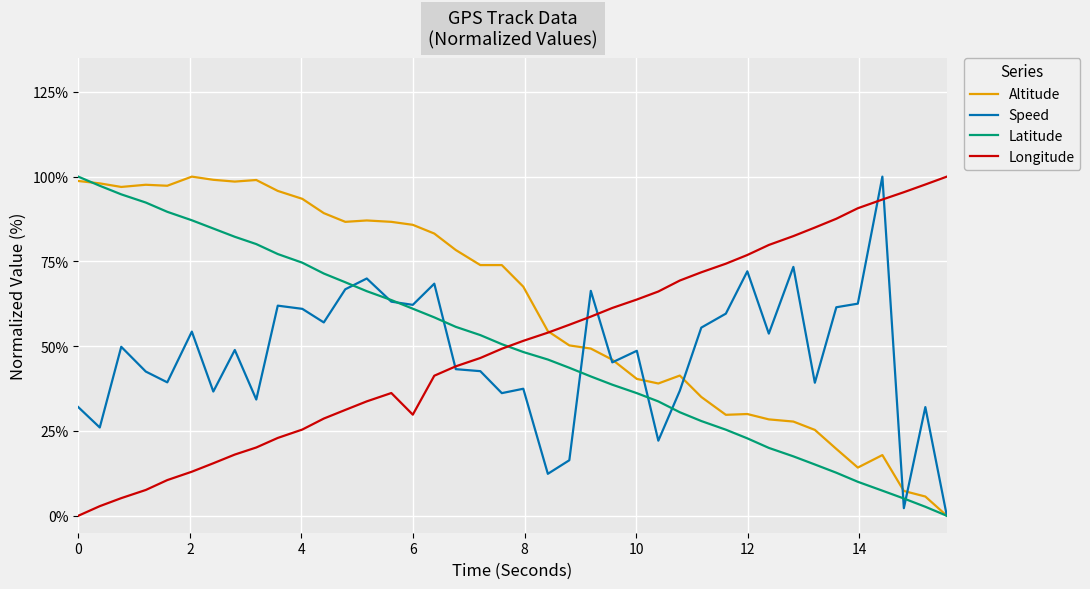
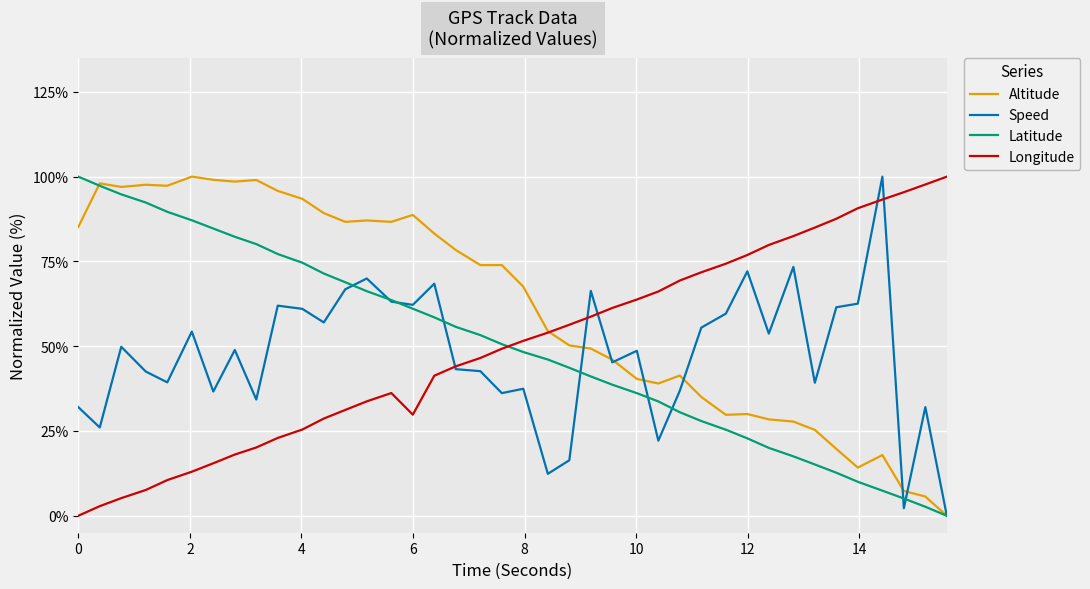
  {
    "Altitude": {
-     "0": "99%",
-     "6": "86%"
+     "0": "85%",
+     "6": "89%"
    },
    "Speed": {
      "0": "32%",
      "6": "62%"
    },
    "Latitude": {
      "0": "100%",
      "6": "61%"
    },
    "Longitude": {
      "0": "0%",
      "6": "30%"
    }
  }
